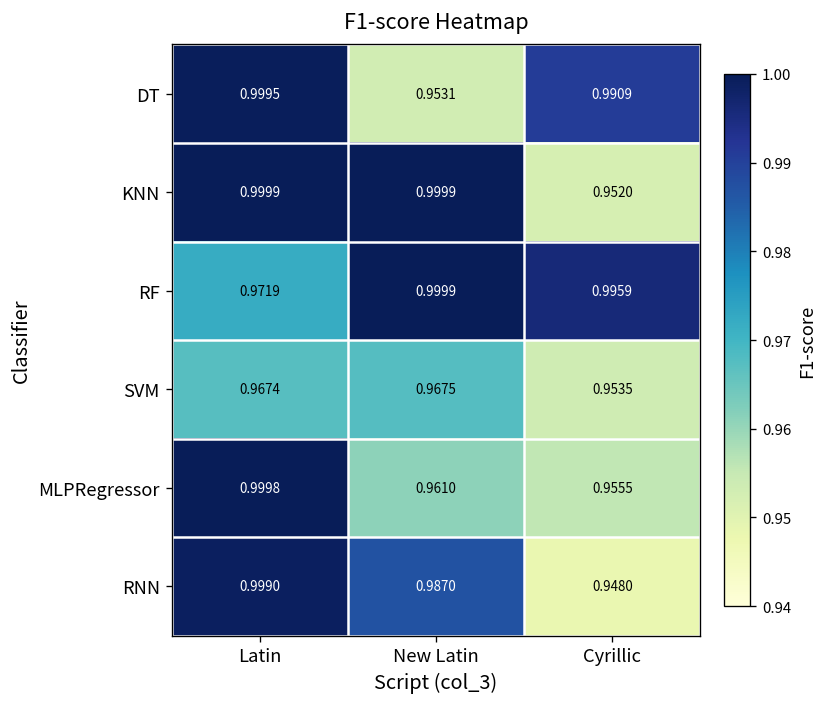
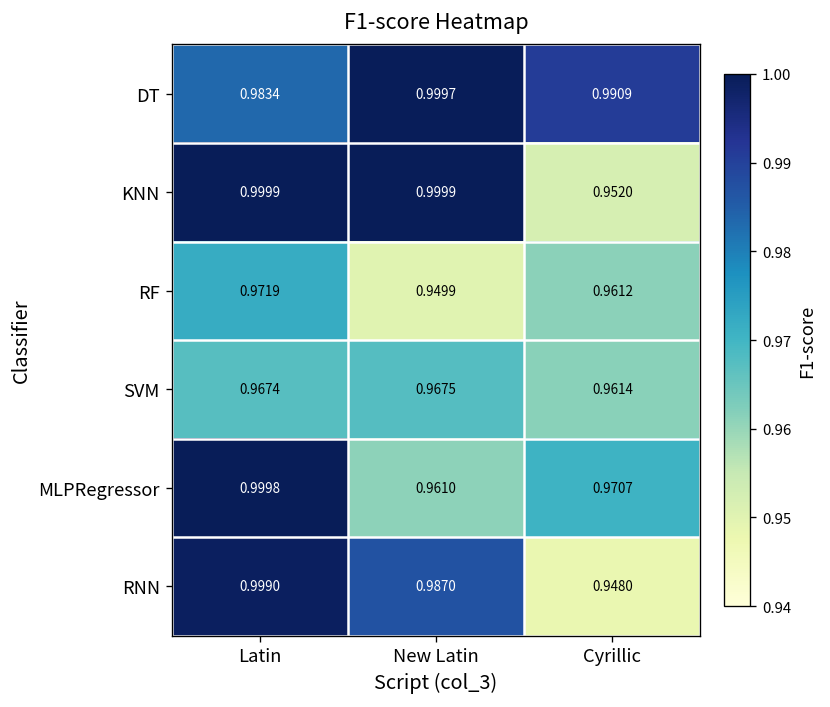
  {
    "DT": {
-     "Latin": 0.9995,
-     "New Latin": 0.9531,
+     "Latin": 0.9834,
+     "New Latin": 0.9997,
      "Cyrillic": 0.9909
    },
    "KNN": {
      "Latin": 0.9999,
      "New Latin": 0.9999,
      "Cyrillic": 0.9520
    },
    "RF": {
      "Latin": 0.9719,
-     "New Latin": 0.9999,
-     "Cyrillic": 0.9959
+     "New Latin": 0.9499,
+     "Cyrillic": 0.9612
    },
    "SVM": {
      "Latin": 0.9674,
      "New Latin": 0.9675,
-     "Cyrillic": 0.9535
+     "Cyrillic": 0.9614
    },
    "MLPRegressor": {
      "Latin": 0.9998,
      "New Latin": 0.9610,
-     "Cyrillic": 0.9555
+     "Cyrillic": 0.9707
    },
    "RNN": {
      "Latin": 0.9990,
      "New Latin": 0.9870,
      "Cyrillic": 0.9480
    }
  }
